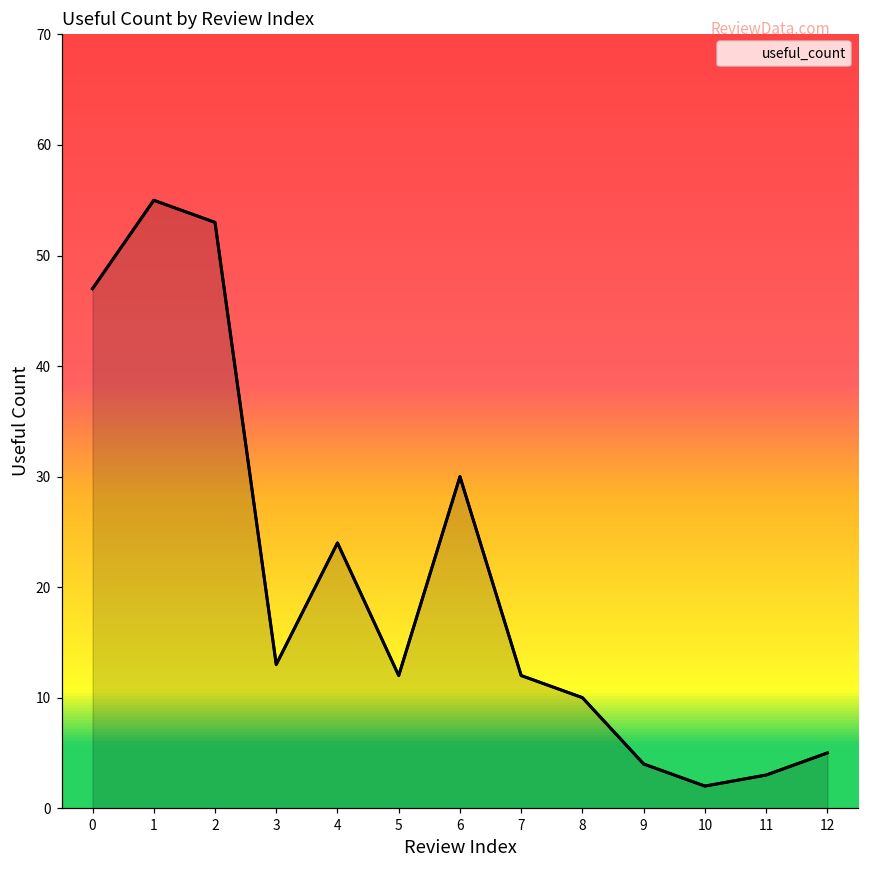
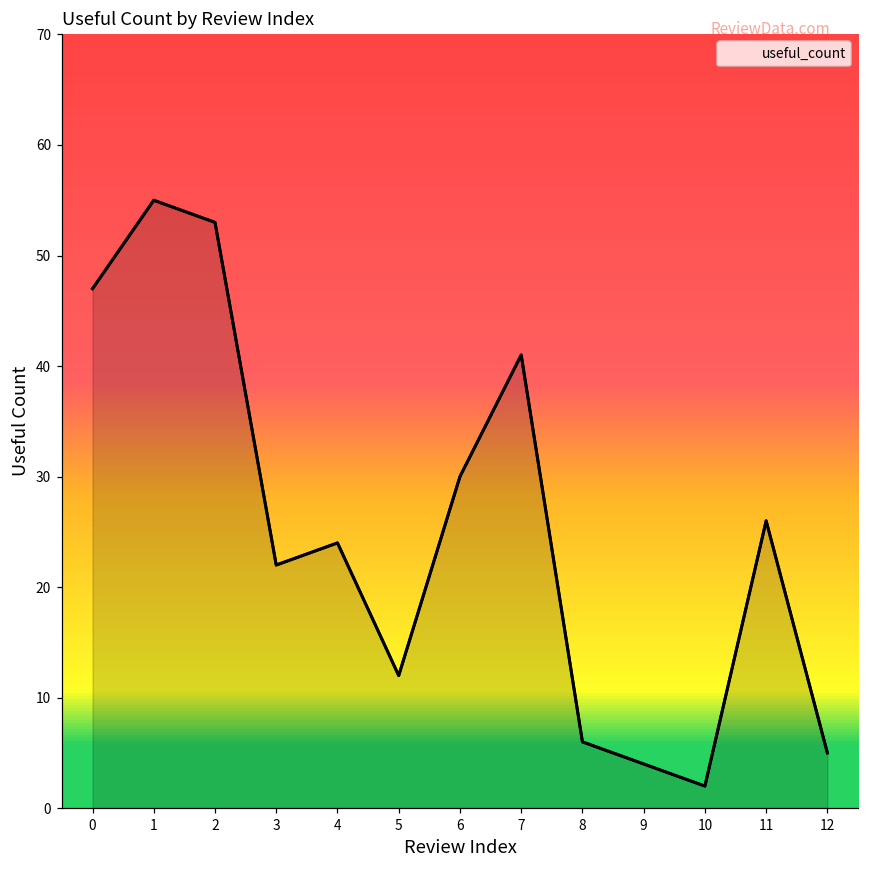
  {
    "0": 47,
    "1": 55,
    "2": 53,
-   "3": 13,
+   "3": 22,
    "4": 24,
    "5": 12,
    "6": 30,
-   "7": 12,
-   "8": 10,
+   "7": 41,
+   "8": 6,
    "9": 4,
    "10": 2,
-   "11": 3,
+   "11": 26,
    "12": 5
  }
